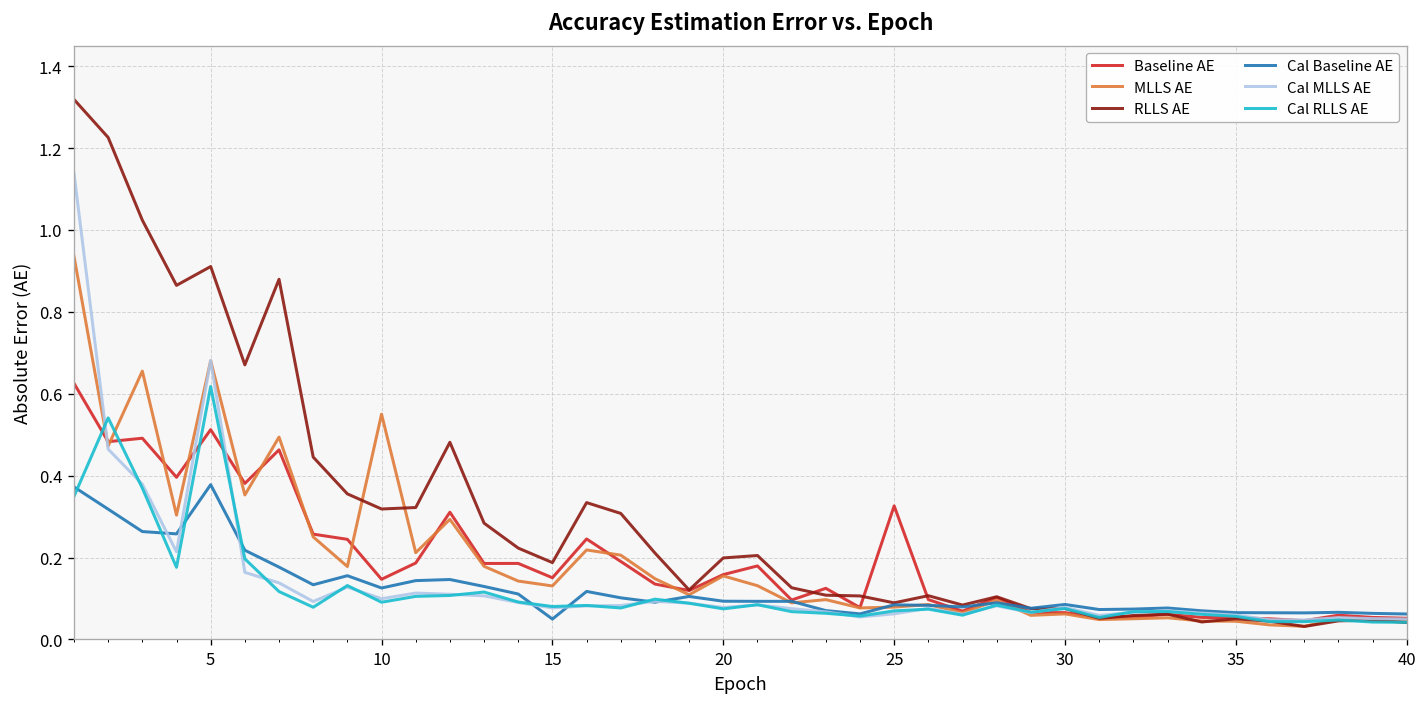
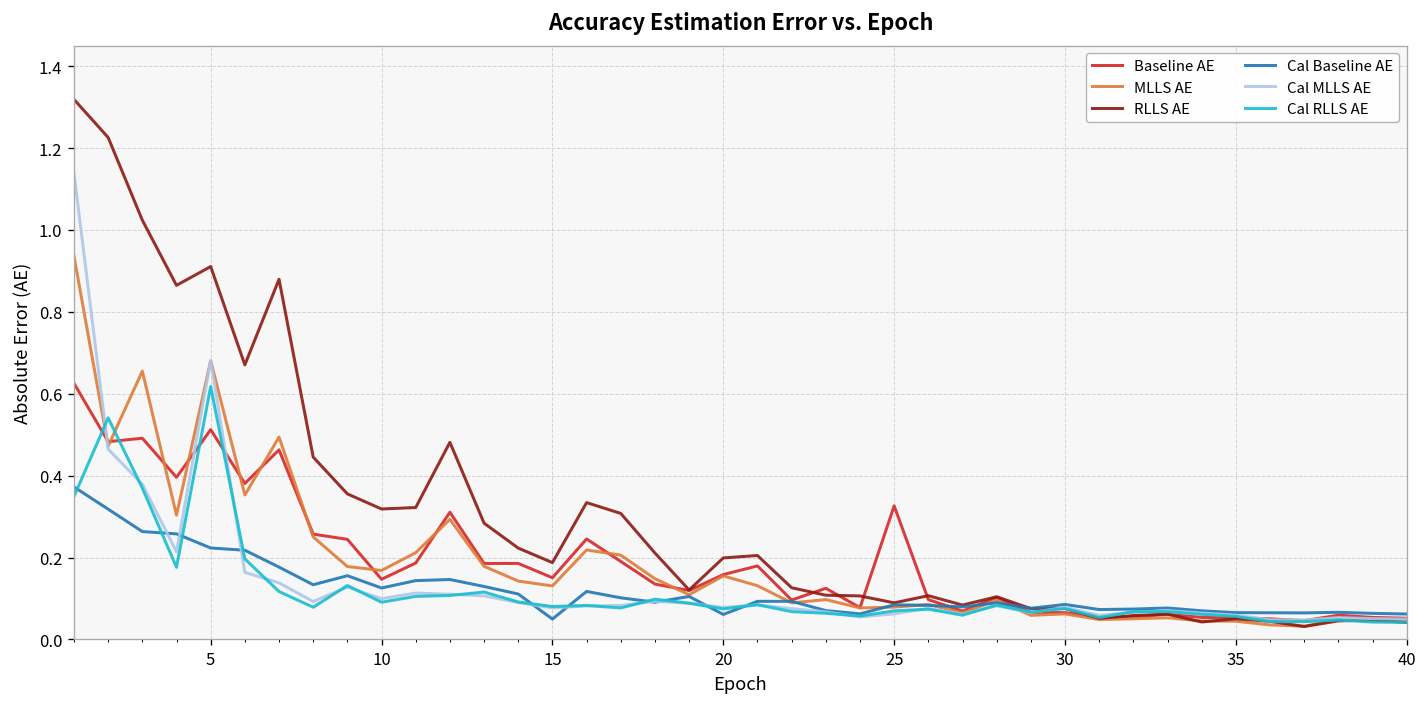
  {
    "Baseline AE": {
      "5": 0.51,
      "10": 0.15,
      "15": 0.15,
      "25": 0.33
    },
    "MLLS AE": {
-     "10": 0.55,
+     "10": 0.17,
      "15": 0.13
    },
    "RLLS AE": {
      "5": 0.91,
      "10": 0.32,
      "15": 0.19,
      "20": 0.20
    },
    "Cal Baseline AE": {
-     "5": 0.38,
+     "5": 0.22,
      "10": 0.13,
      "15": 0.05,
-     "20": 0.09,
+     "20": 0.06,
      "40": 0.06
    },
    "Cal MLLS AE": {
      "10": 0.10
    },
    "Cal RLLS AE": {
      "5": 0.62,
      "10": 0.09
    }
  }
